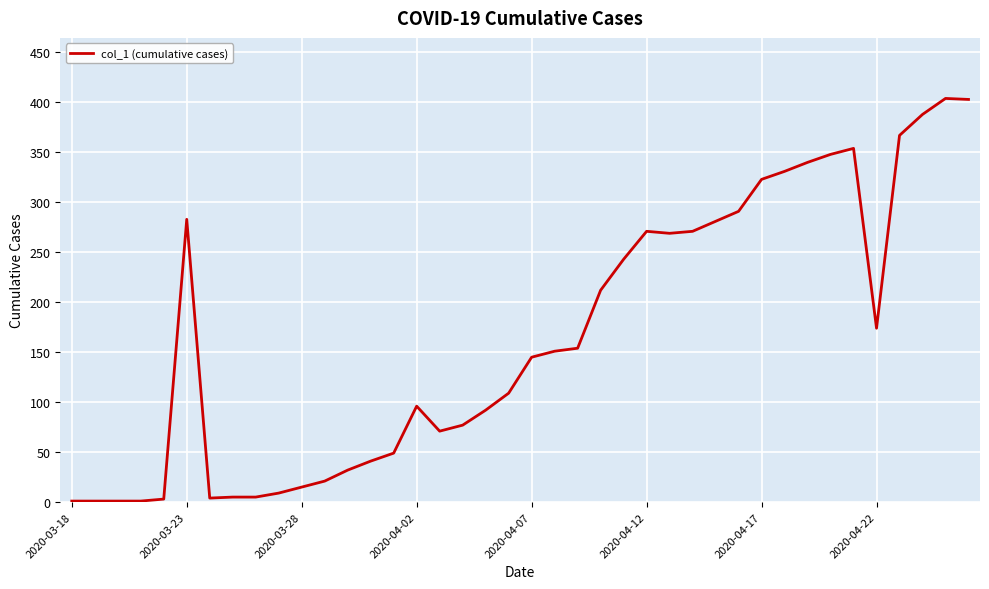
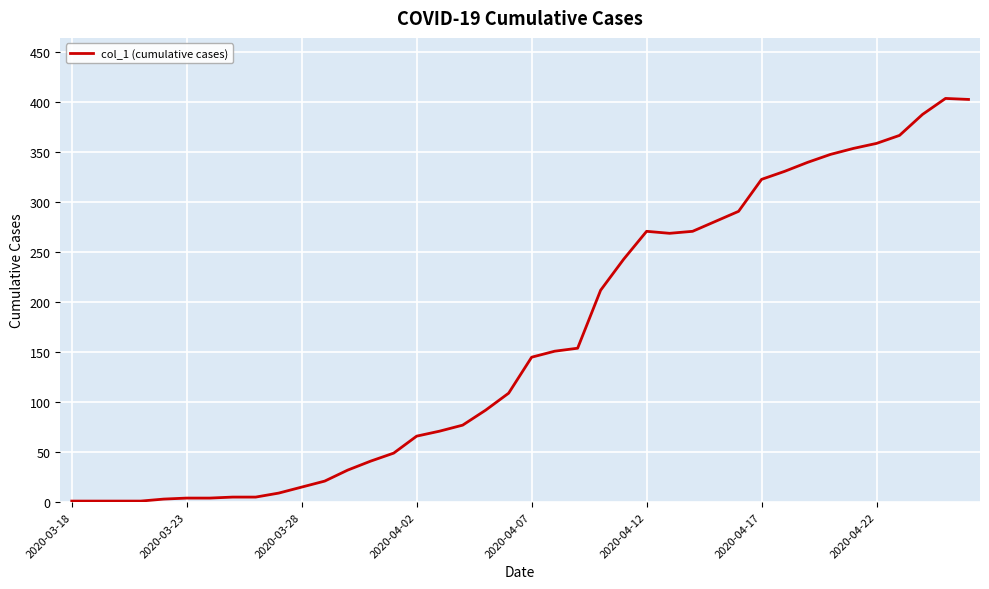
  {
    "2020-03-18": 0,
-   "2020-03-23": 280,
+   "2020-03-23": 0,
    "2020-03-28": 20,
-   "2020-04-02": 100,
+   "2020-04-02": 70,
    "2020-04-07": 150,
    "2020-04-12": 270,
    "2020-04-17": 320,
-   "2020-04-22": 170
+   "2020-04-22": 360
  }
